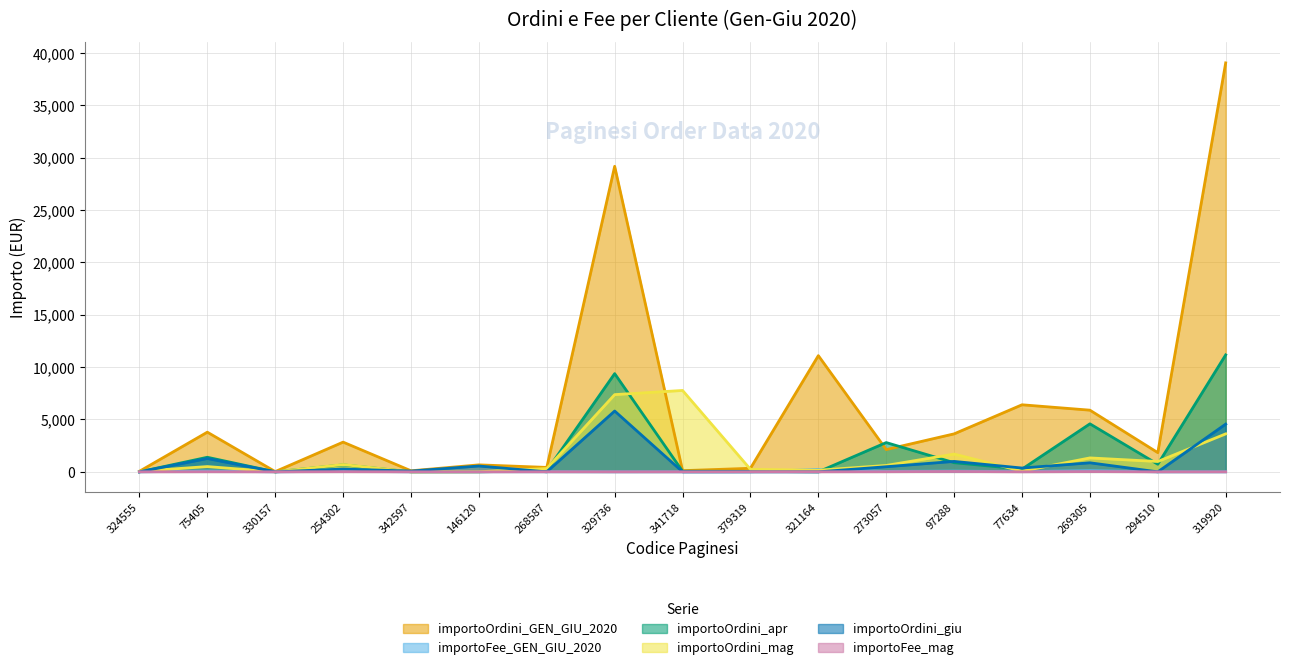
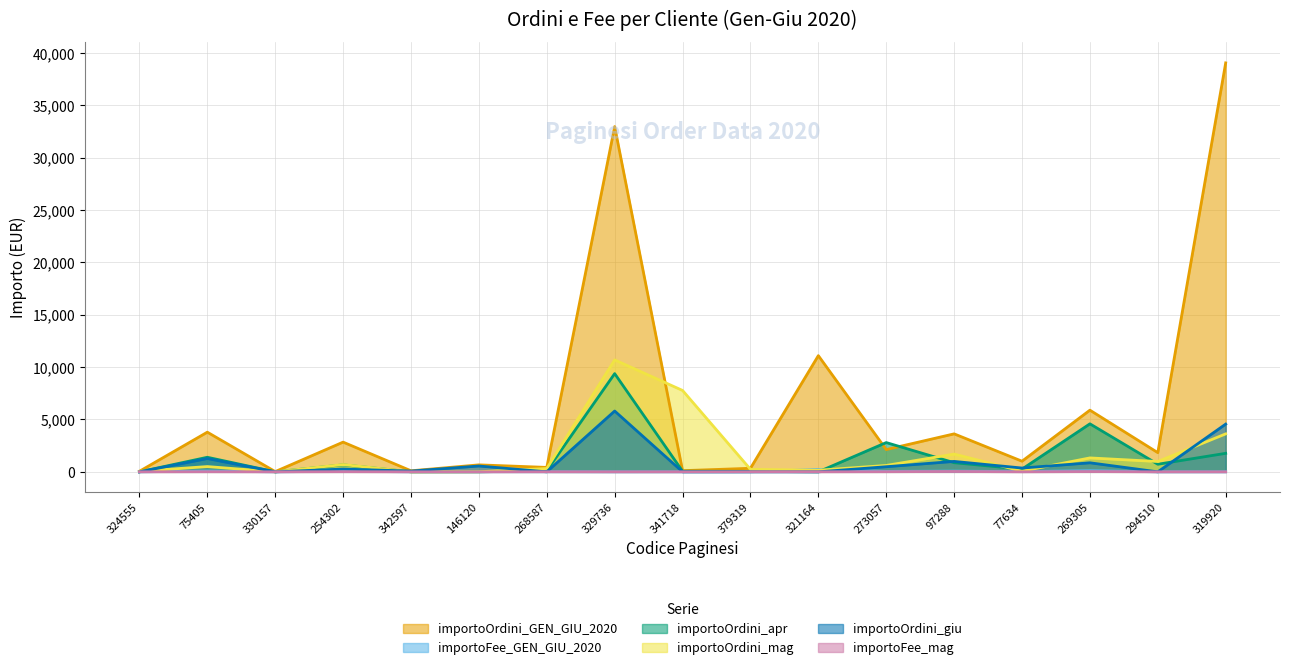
  {
    "importoOrdini_GEN_GIU_2020": {
      "75405": "3,800",
      "254302": "2,800",
-     "329736": "29,200",
+     "329736": "33,000",
      "321164": "11,100",
      "273057": "2,100",
      "97288": "3,600",
-     "77634": "6,400",
+     "77634": "1,000",
      "269305": "5,900",
      "294510": "1,800",
      "319920": "39,000"
    },
    "importoOrdini_apr": {
      "329736": "9,400",
      "273057": "2,800",
      "269305": "4,600",
      "294510": "700",
-     "319920": "11,200"
+     "319920": "1,800"
    },
    "importoOrdini_mag": {
      "75405": "500",
-     "329736": "7,400",
+     "329736": "10,700",
      "341718": "7,800",
      "97288": "1,700",
      "269305": "1,300",
      "294510": "1,000",
      "319920": "3,600"
    },
    "importoOrdini_giu": {
      "329736": "5,800",
      "269305": "900",
      "319920": "4,600"
    }
  }
